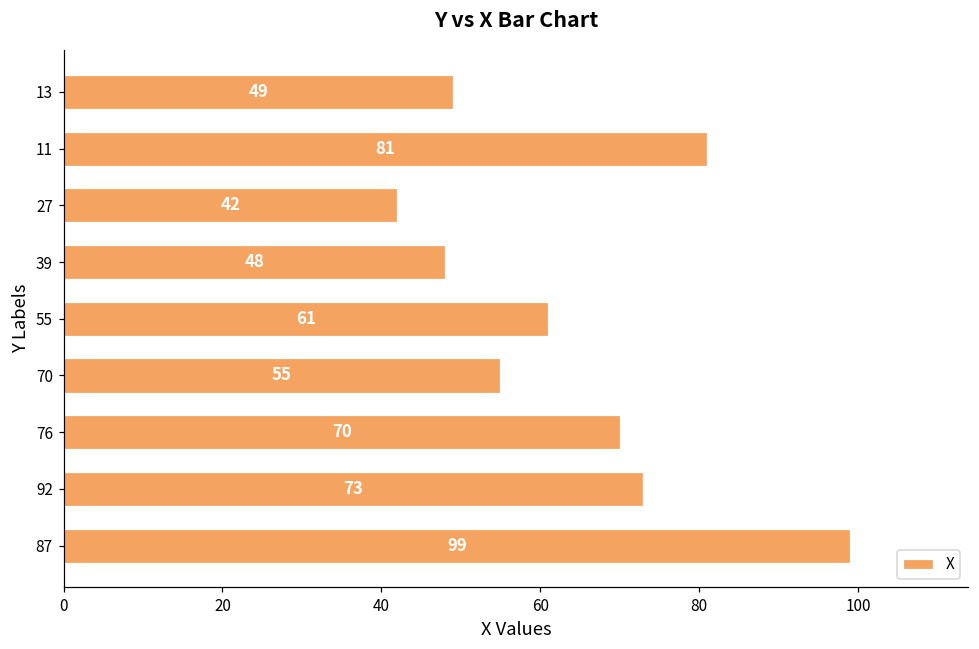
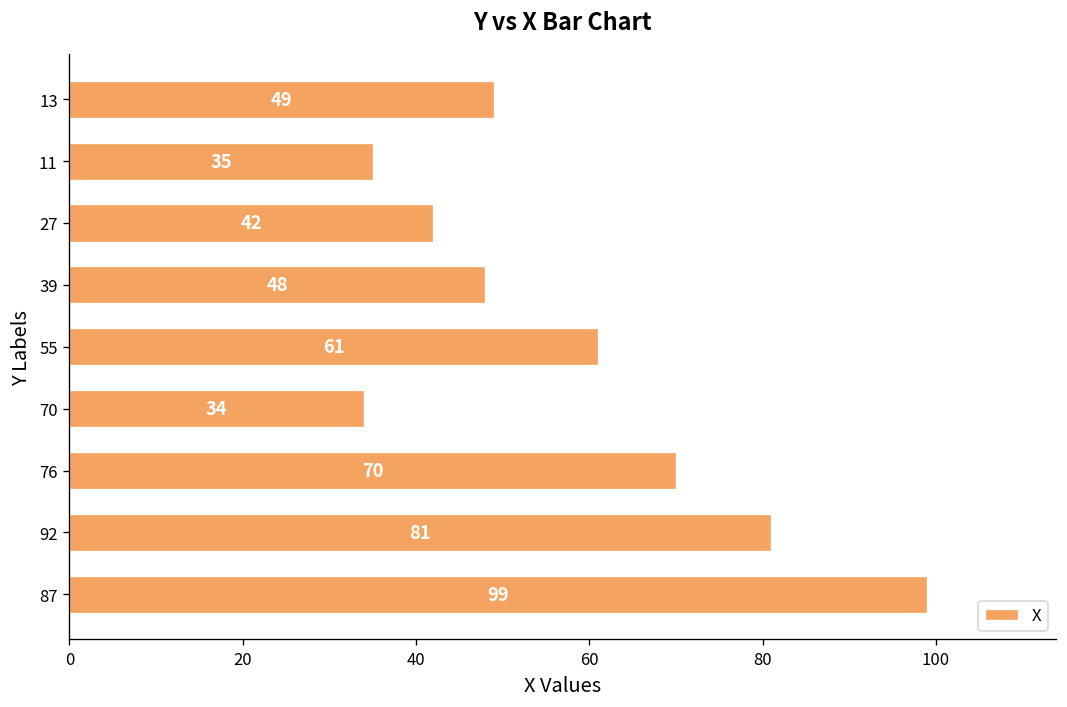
  {
    "13": 49,
-   "11": 81,
+   "11": 35,
    "27": 42,
    "39": 48,
    "55": 61,
-   "70": 55,
+   "70": 34,
    "76": 70,
-   "92": 73,
+   "92": 81,
    "87": 99
  }
